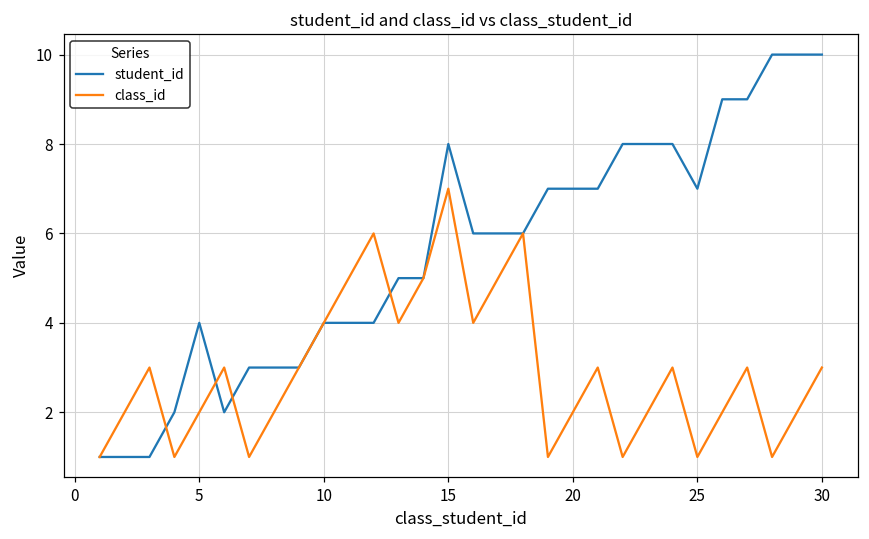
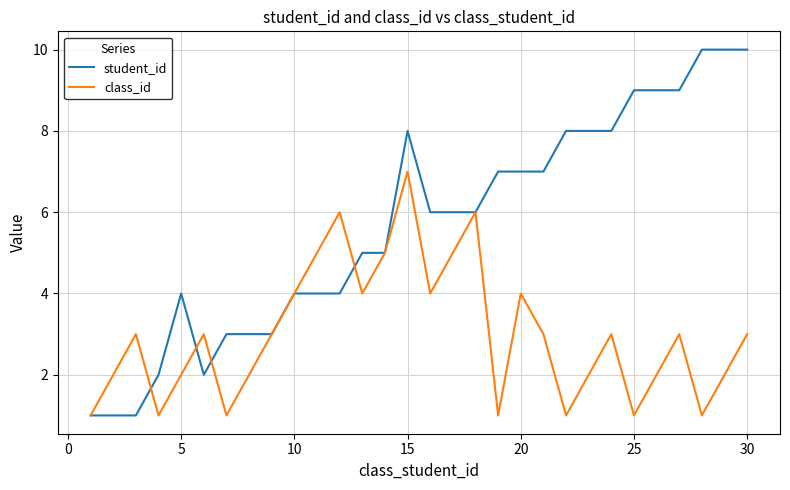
  {
    "student_id": {
      "5": 4,
      "15": 8,
      "20": 7,
-     "25": 7,
+     "25": 9,
      "30": 10
    },
    "class_id": {
      "5": 2,
      "15": 7,
-     "20": 2,
+     "20": 4,
      "25": 1,
      "30": 3
    }
  }
